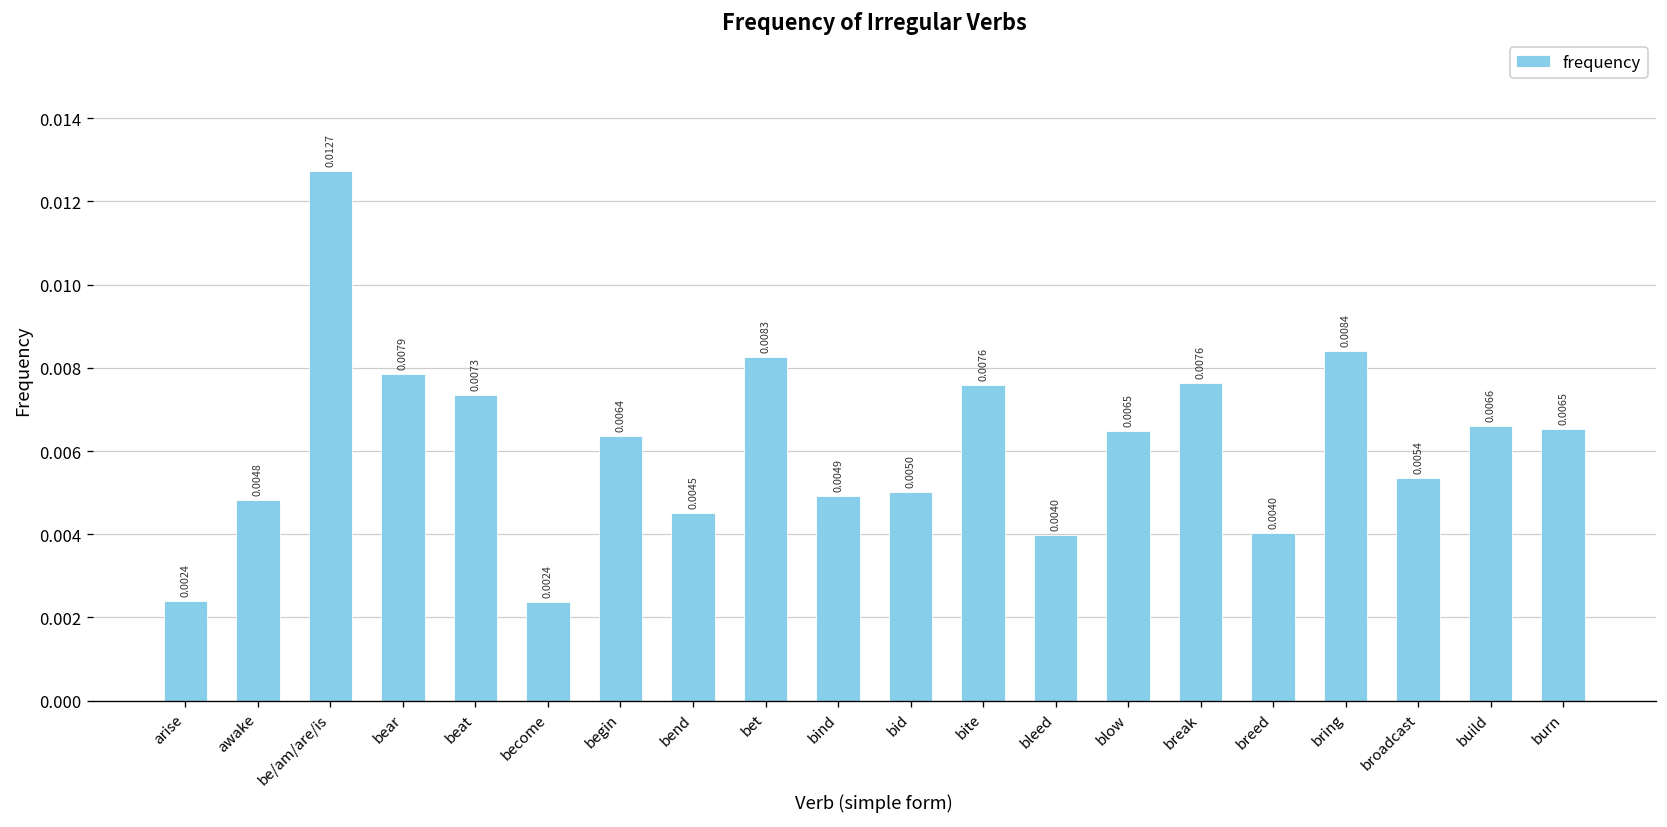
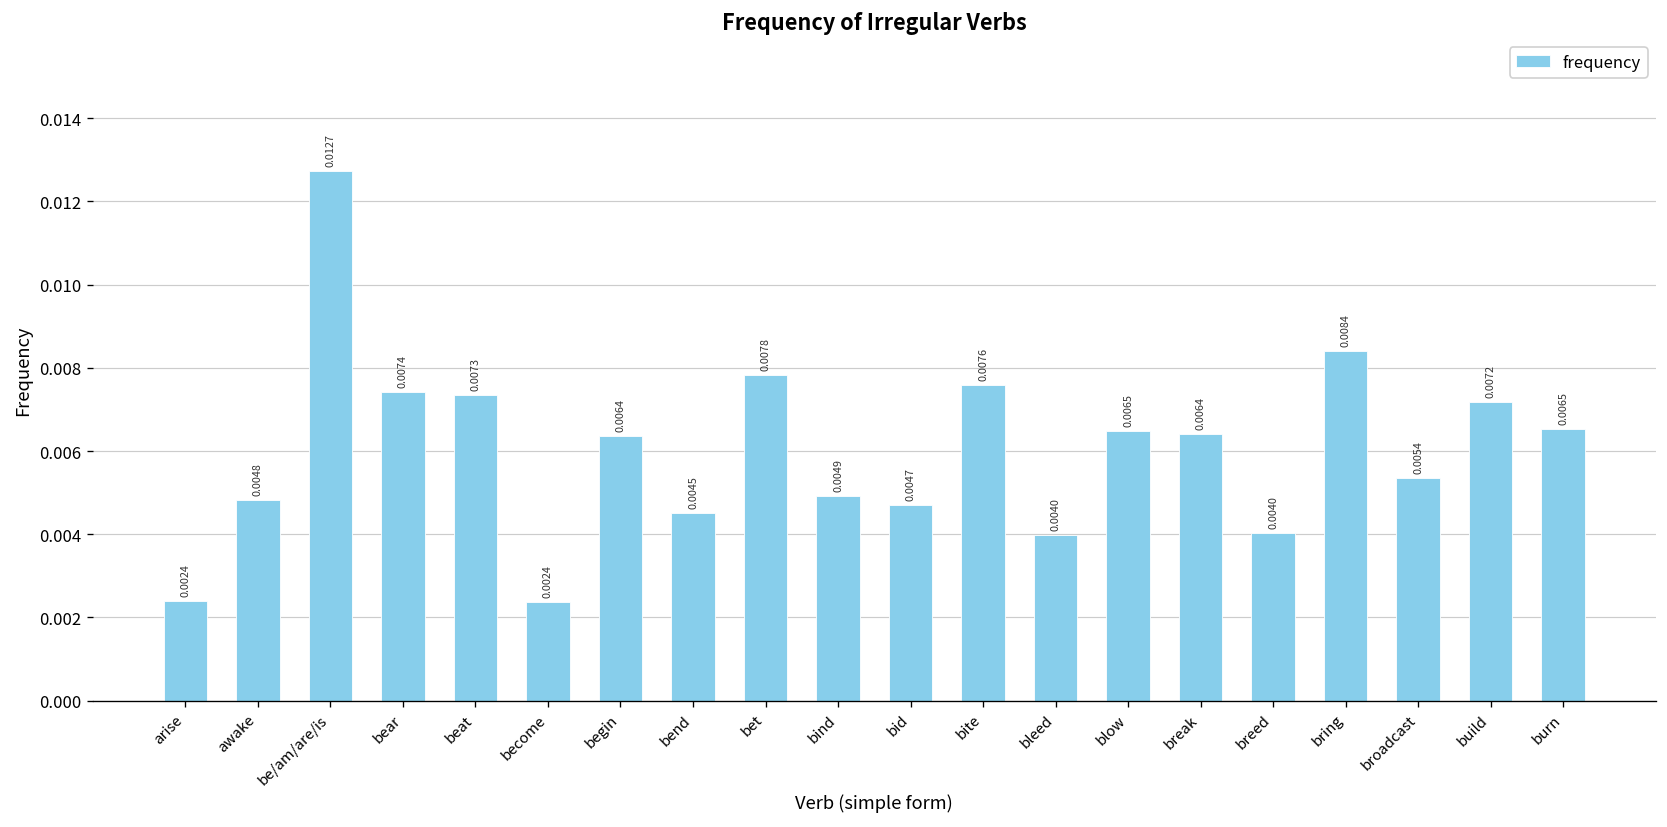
  {
    "arise": 0.0024,
    "awake": 0.0048,
    "be/am/are/is": 0.0127,
-   "bear": 0.0079,
+   "bear": 0.0074,
    "beat": 0.0073,
    "become": 0.0024,
    "begin": 0.0064,
    "bend": 0.0045,
-   "bet": 0.0083,
+   "bet": 0.0078,
    "bind": 0.0049,
-   "bid": 0.0050,
+   "bid": 0.0047,
    "bite": 0.0076,
    "bleed": 0.0040,
    "blow": 0.0065,
-   "break": 0.0076,
+   "break": 0.0064,
    "breed": 0.0040,
    "bring": 0.0084,
    "broadcast": 0.0054,
-   "build": 0.0066,
+   "build": 0.0072,
    "burn": 0.0065
  }
